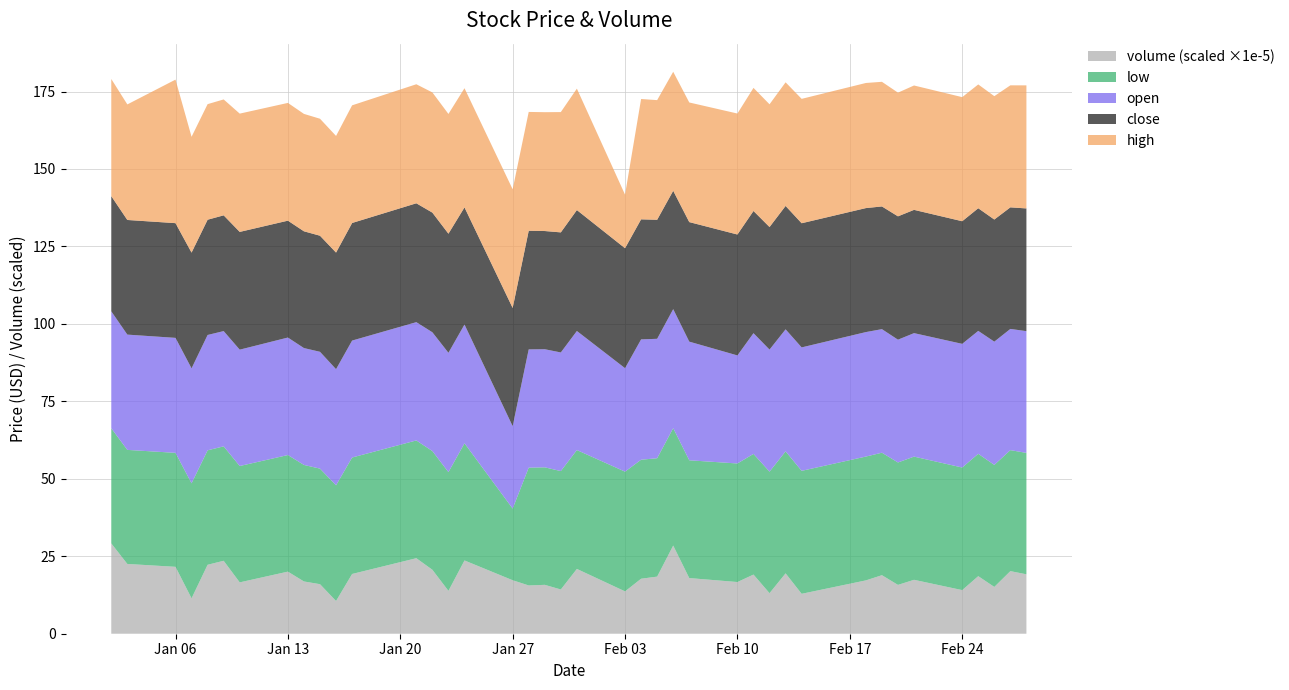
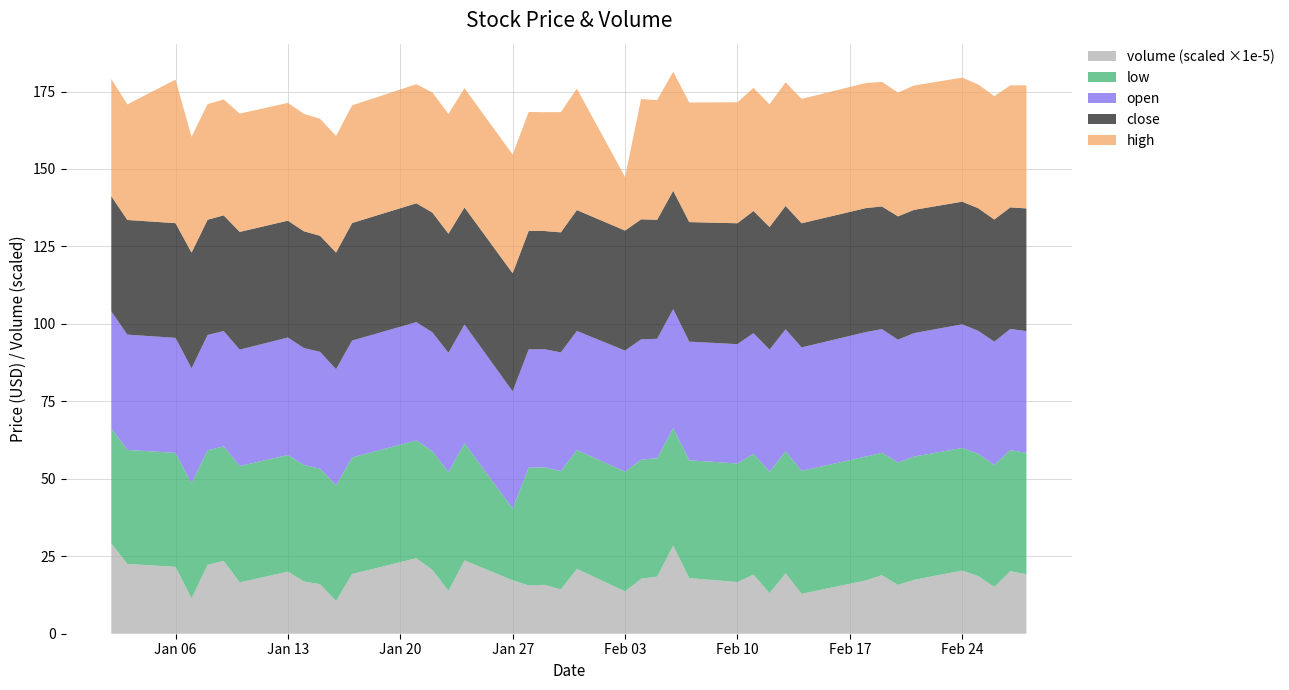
  {
    "volume (scaled ×1e-5)": {
      "Jan 06": 22,
      "Jan 13": 20,
      "Jan 27": 17,
      "Feb 03": 14,
      "Feb 10": 17,
-     "Feb 24": 14
+     "Feb 24": 20
    },
    "low": {
      "Jan 06": 37,
      "Jan 13": 38,
      "Jan 27": 23,
      "Feb 03": 39,
      "Feb 10": 38,
      "Feb 24": 40
    },
    "open": {
      "Jan 06": 37,
      "Jan 13": 38,
-     "Jan 27": 27,
-     "Feb 03": 33,
-     "Feb 10": 35,
+     "Jan 27": 38,
+     "Feb 03": 39,
+     "Feb 10": 39,
      "Feb 24": 40
    },
    "close": {
      "Jan 06": 37,
      "Jan 13": 38,
      "Jan 27": 38,
      "Feb 03": 39,
      "Feb 10": 39,
      "Feb 24": 40
    },
    "high": {
      "Jan 06": 46,
      "Jan 13": 38,
      "Jan 27": 38,
      "Feb 03": 17,
      "Feb 10": 39,
      "Feb 24": 40
    }
  }
